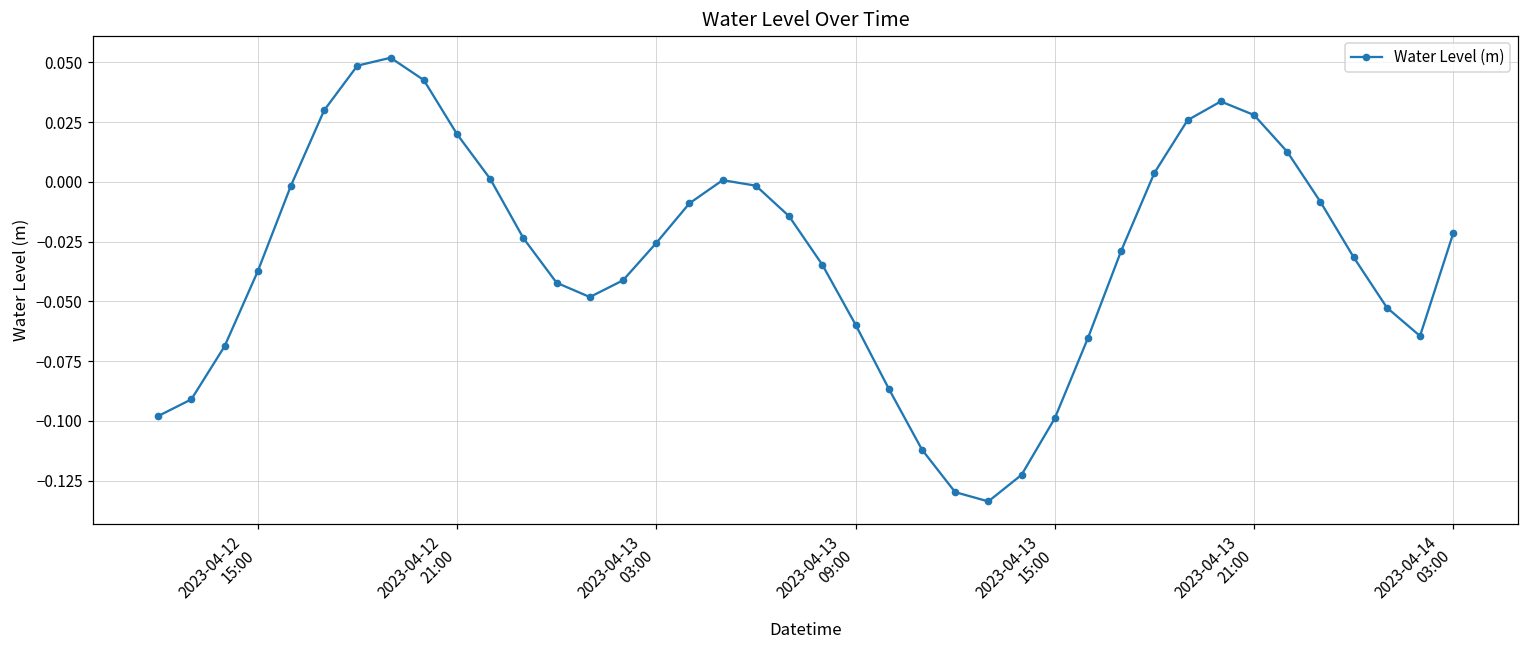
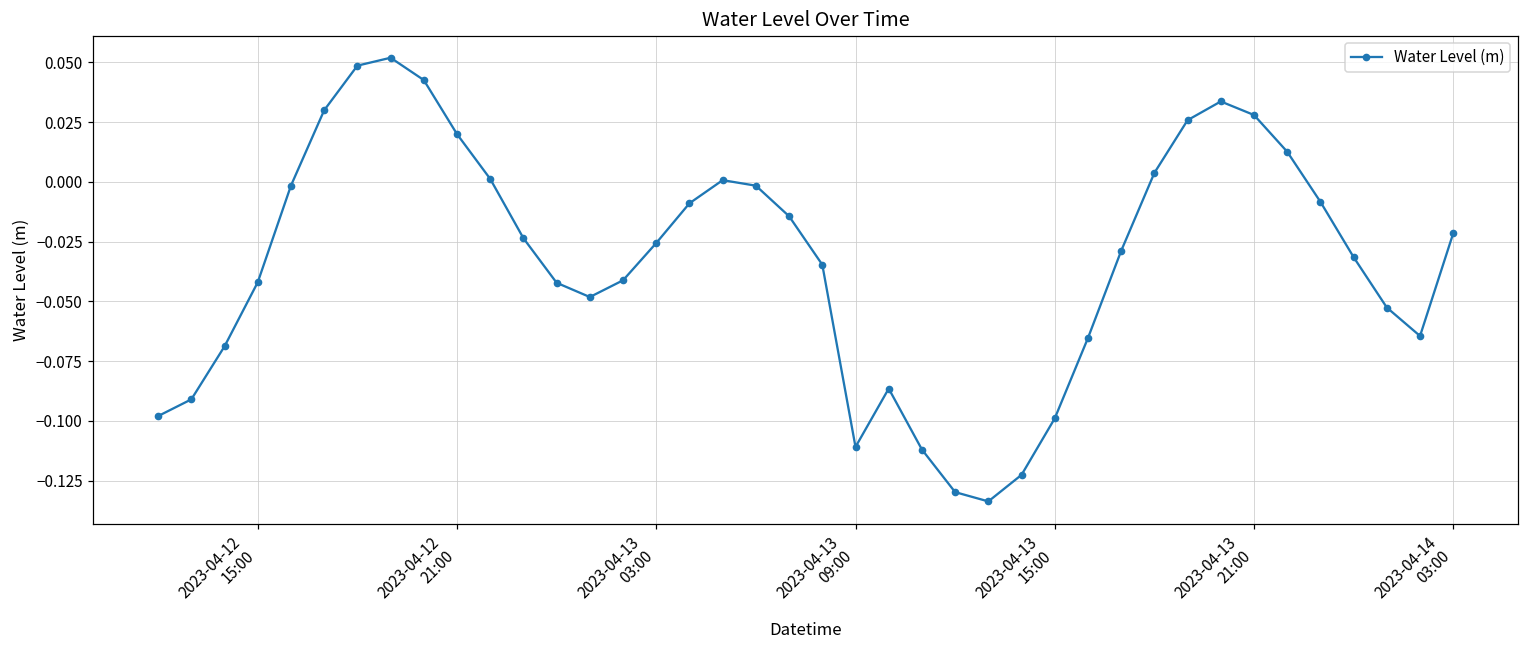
  {
-   "2023-04-12 15:00": -0.037,
+   "2023-04-12 15:00": -0.042,
    "2023-04-12 21:00": 0.020,
    "2023-04-13 03:00": -0.026,
-   "2023-04-13 09:00": -0.060,
+   "2023-04-13 09:00": -0.111,
    "2023-04-13 15:00": -0.099,
    "2023-04-13 21:00": 0.028,
    "2023-04-14 03:00": -0.021
  }
